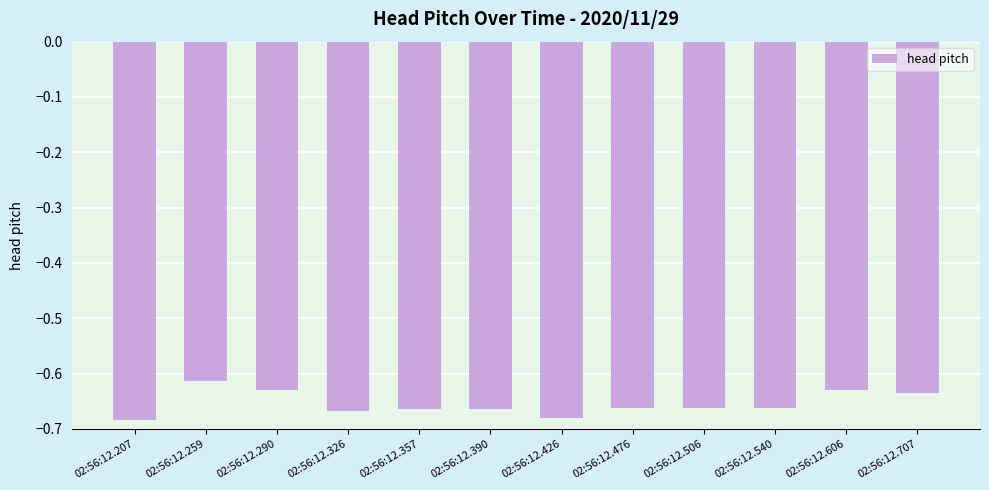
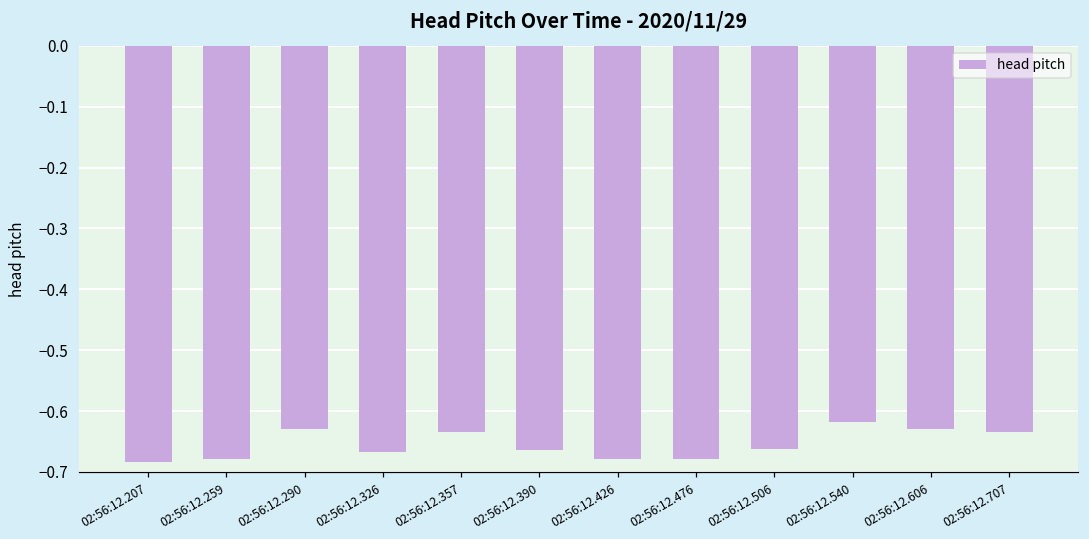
  {
    "02:56:12.207": -0.68,
-   "02:56:12.259": -0.61,
+   "02:56:12.259": -0.68,
    "02:56:12.290": -0.63,
    "02:56:12.326": -0.67,
-   "02:56:12.357": -0.66,
+   "02:56:12.357": -0.63,
    "02:56:12.390": -0.66,
    "02:56:12.426": -0.68,
-   "02:56:12.476": -0.66,
+   "02:56:12.476": -0.68,
    "02:56:12.506": -0.66,
-   "02:56:12.540": -0.66,
+   "02:56:12.540": -0.62,
    "02:56:12.606": -0.63,
    "02:56:12.707": -0.63
  }
